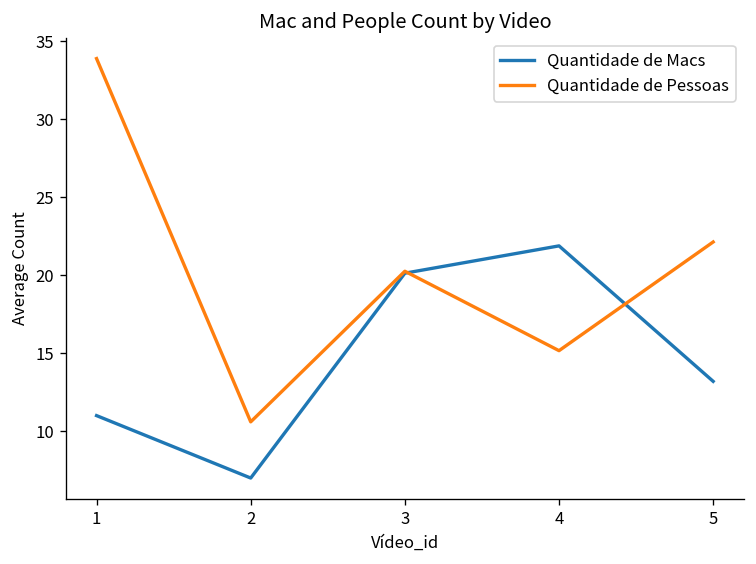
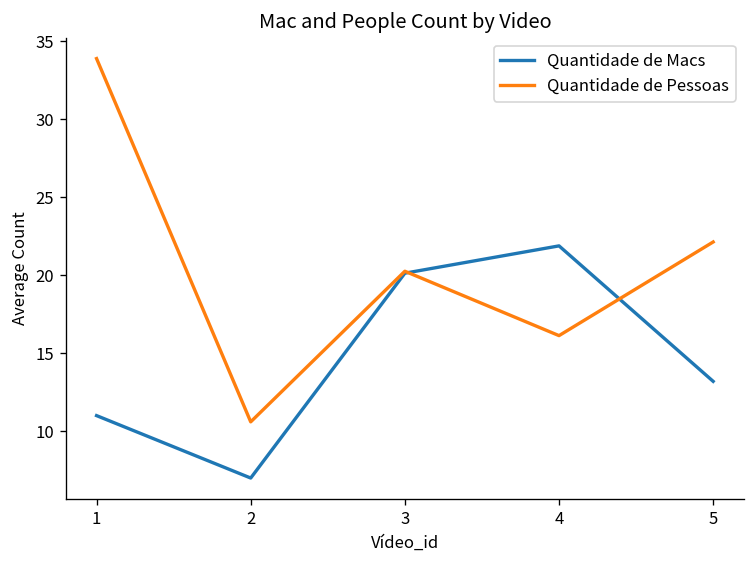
  {
    "Quantidade de Macs": {
      "1": 11.0,
      "2": 7.0,
      "4": 21.9,
      "5": 13.2
    },
    "Quantidade de Pessoas": {
      "1": 33.9,
      "2": 10.6,
-     "4": 15.2,
+     "4": 16.1,
      "5": 22.1
    }
  }
